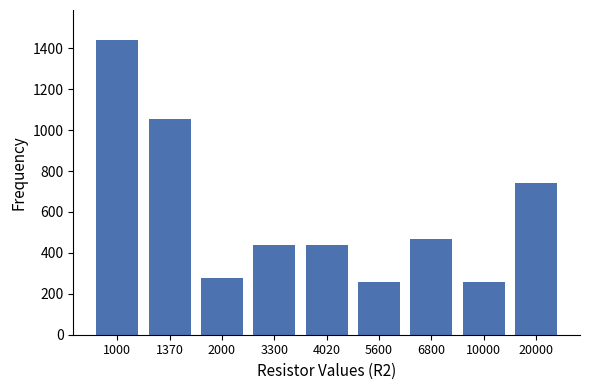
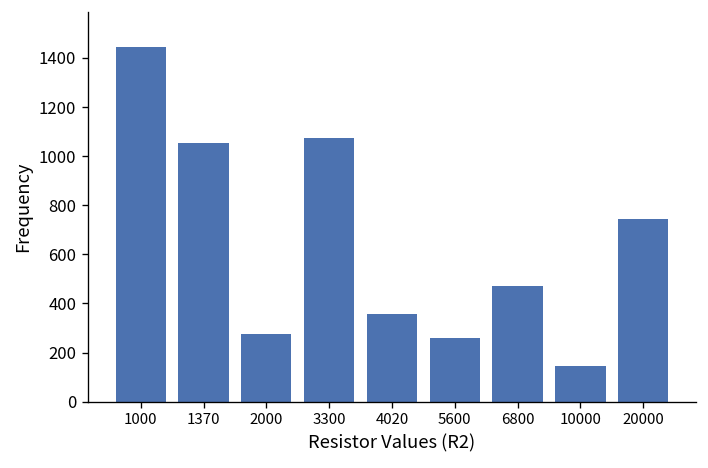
  {
    "1000": 1440,
    "1370": 1050,
    "2000": 280,
-   "3300": 440,
-   "4020": 440,
+   "3300": 1070,
+   "4020": 360,
    "5600": 260,
    "6800": 470,
-   "10000": 260,
+   "10000": 140,
    "20000": 740
  }
